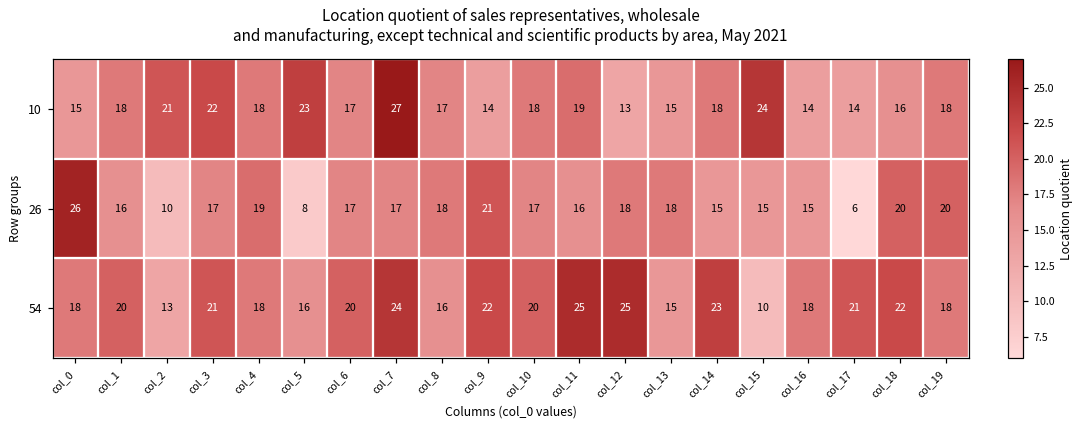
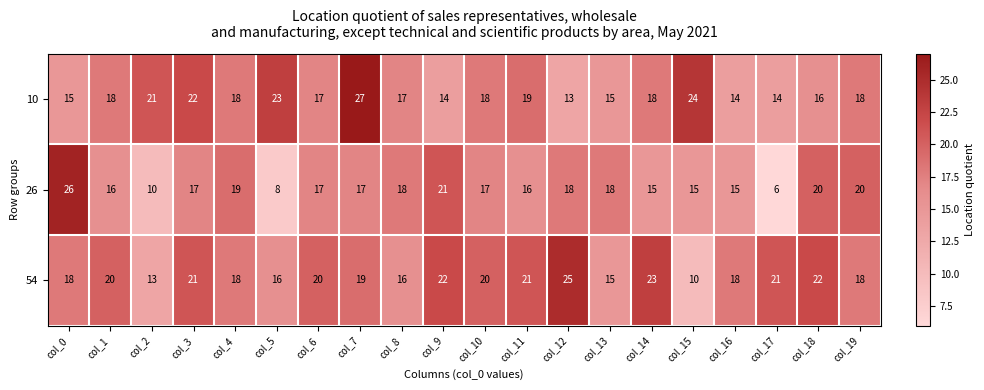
  {
    "10": {
      "col_0": 15,
      "col_1": 18,
      "col_2": 21,
      "col_3": 22,
      "col_4": 18,
      "col_5": 23,
      "col_6": 17,
      "col_7": 27,
      "col_8": 17,
      "col_9": 14,
      "col_10": 18,
      "col_11": 19,
      "col_12": 13,
      "col_13": 15,
      "col_14": 18,
      "col_15": 24,
      "col_16": 14,
      "col_17": 14,
      "col_18": 16,
      "col_19": 18
    },
    "26": {
      "col_0": 26,
      "col_1": 16,
      "col_2": 10,
      "col_3": 17,
      "col_4": 19,
      "col_5": 8,
      "col_6": 17,
      "col_7": 17,
      "col_8": 18,
      "col_9": 21,
      "col_10": 17,
      "col_11": 16,
      "col_12": 18,
      "col_13": 18,
      "col_14": 15,
      "col_15": 15,
      "col_16": 15,
      "col_17": 6,
      "col_18": 20,
      "col_19": 20
    },
    "54": {
      "col_0": 18,
      "col_1": 20,
      "col_2": 13,
      "col_3": 21,
      "col_4": 18,
      "col_5": 16,
      "col_6": 20,
-     "col_7": 24,
+     "col_7": 19,
      "col_8": 16,
      "col_9": 22,
      "col_10": 20,
-     "col_11": 25,
+     "col_11": 21,
      "col_12": 25,
      "col_13": 15,
      "col_14": 23,
      "col_15": 10,
      "col_16": 18,
      "col_17": 21,
      "col_18": 22,
      "col_19": 18
    }
  }
